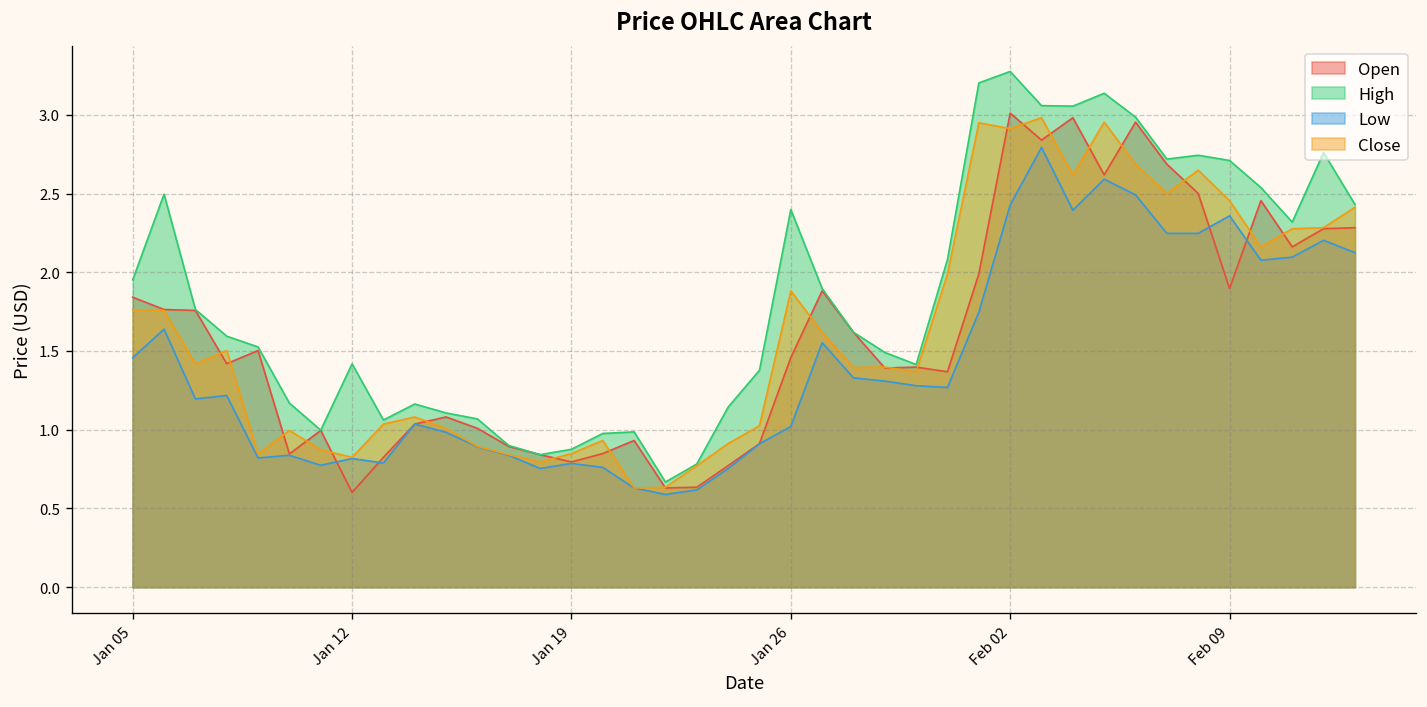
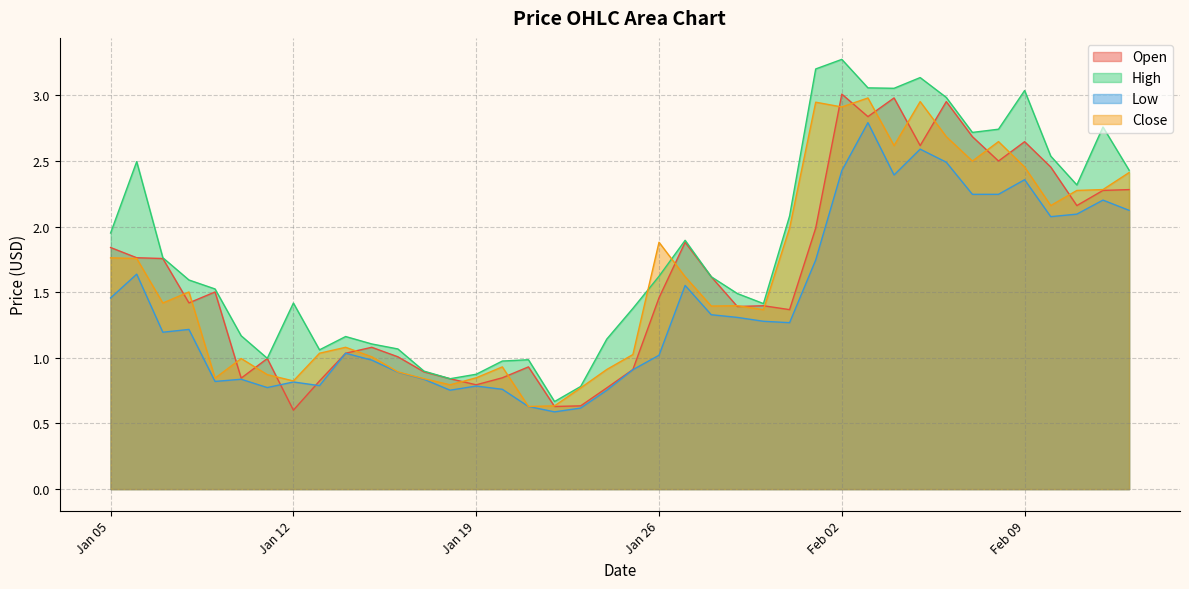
  {
    "Open": {
      "Jan 05": 1.84,
      "Jan 12": 0.60,
      "Jan 26": 1.46,
      "Feb 02": 3.01,
-     "Feb 09": 1.90
+     "Feb 09": 2.65
    },
    "High": {
      "Jan 05": 1.95,
      "Jan 12": 1.42,
      "Jan 19": 0.88,
-     "Jan 26": 2.40,
+     "Jan 26": 1.62,
      "Feb 02": 3.28,
-     "Feb 09": 2.71
+     "Feb 09": 3.04
    },
    "Low": {
      "Jan 05": 1.46,
      "Jan 26": 1.02,
      "Feb 02": 2.43,
      "Feb 09": 2.36
    },
    "Close": {
      "Jan 05": 1.76,
      "Jan 19": 0.85,
      "Jan 26": 1.88,
      "Feb 02": 2.91,
      "Feb 09": 2.45
    }
  }
